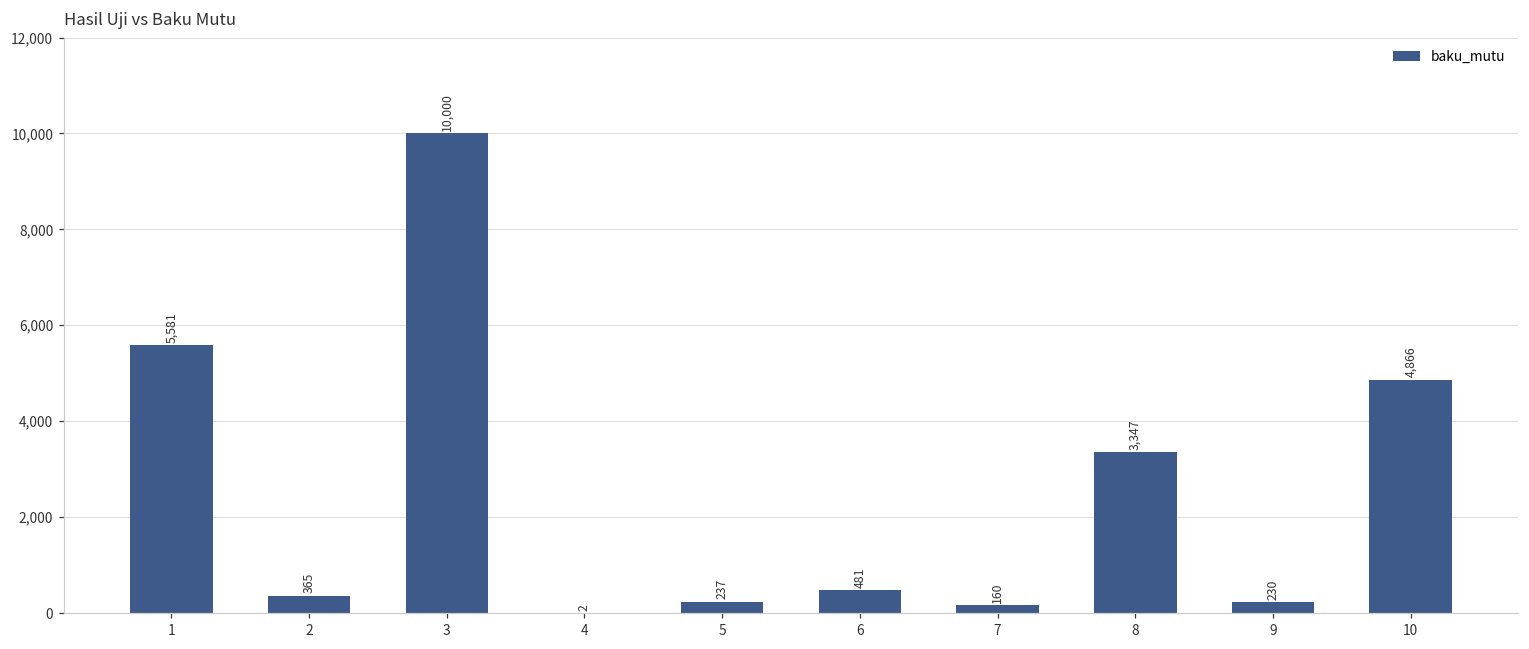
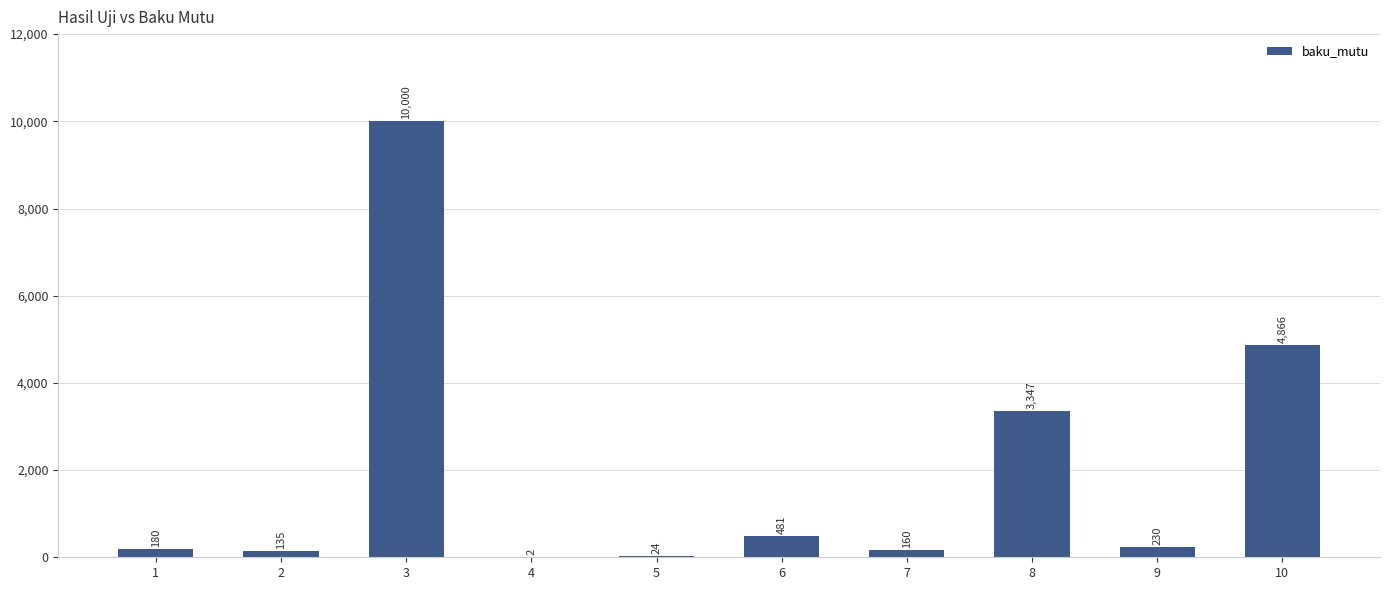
  {
-   "1": "5,581",
-   "2": "365",
+   "1": "180",
+   "2": "135",
    "3": "10,000",
    "4": "2",
-   "5": "237",
+   "5": "24",
    "6": "481",
    "7": "160",
    "8": "3,347",
    "9": "230",
    "10": "4,866"
  }
